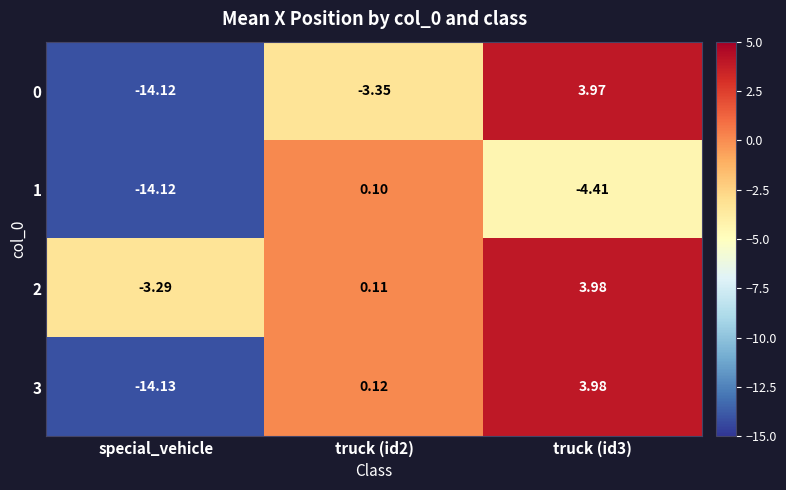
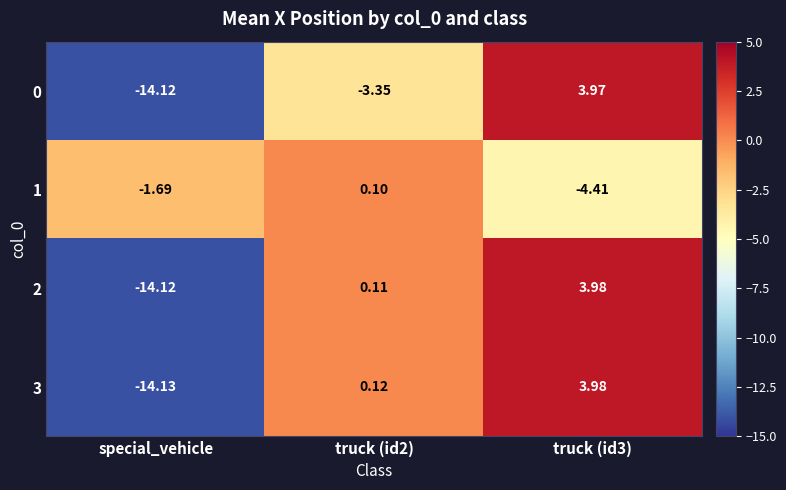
  {
    "0": {
      "special_vehicle": -14.12,
      "truck (id2)": -3.35,
      "truck (id3)": 3.97
    },
    "1": {
-     "special_vehicle": -14.12,
+     "special_vehicle": -1.69,
      "truck (id2)": 0.10,
      "truck (id3)": -4.41
    },
    "2": {
-     "special_vehicle": -3.29,
+     "special_vehicle": -14.12,
      "truck (id2)": 0.11,
      "truck (id3)": 3.98
    },
    "3": {
      "special_vehicle": -14.13,
      "truck (id2)": 0.12,
      "truck (id3)": 3.98
    }
  }
